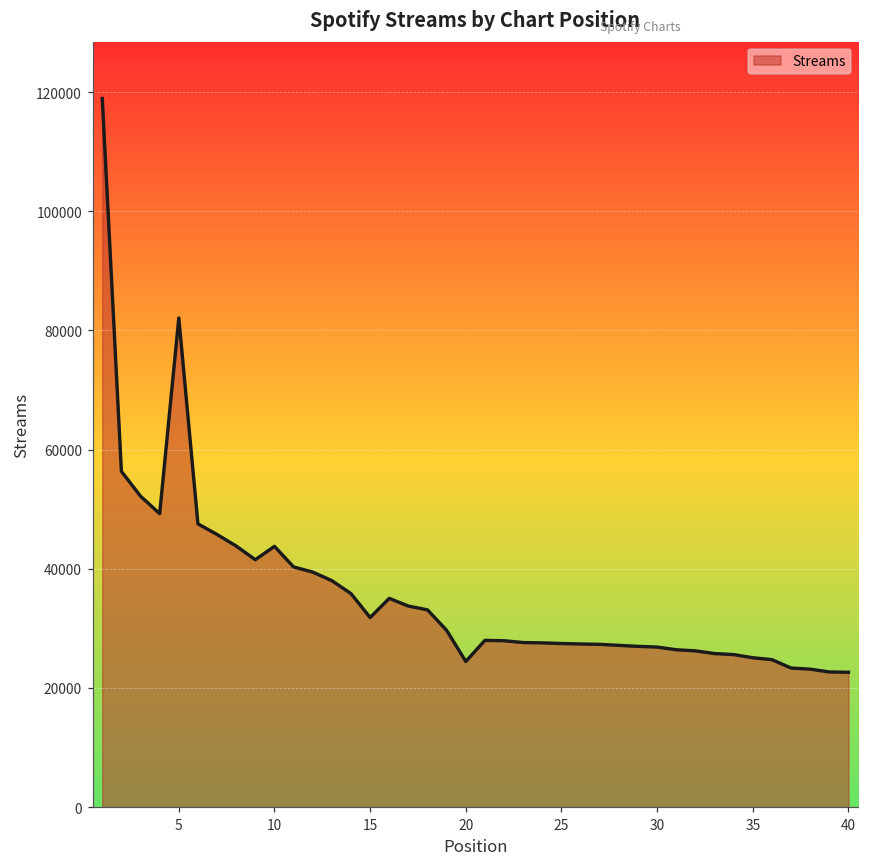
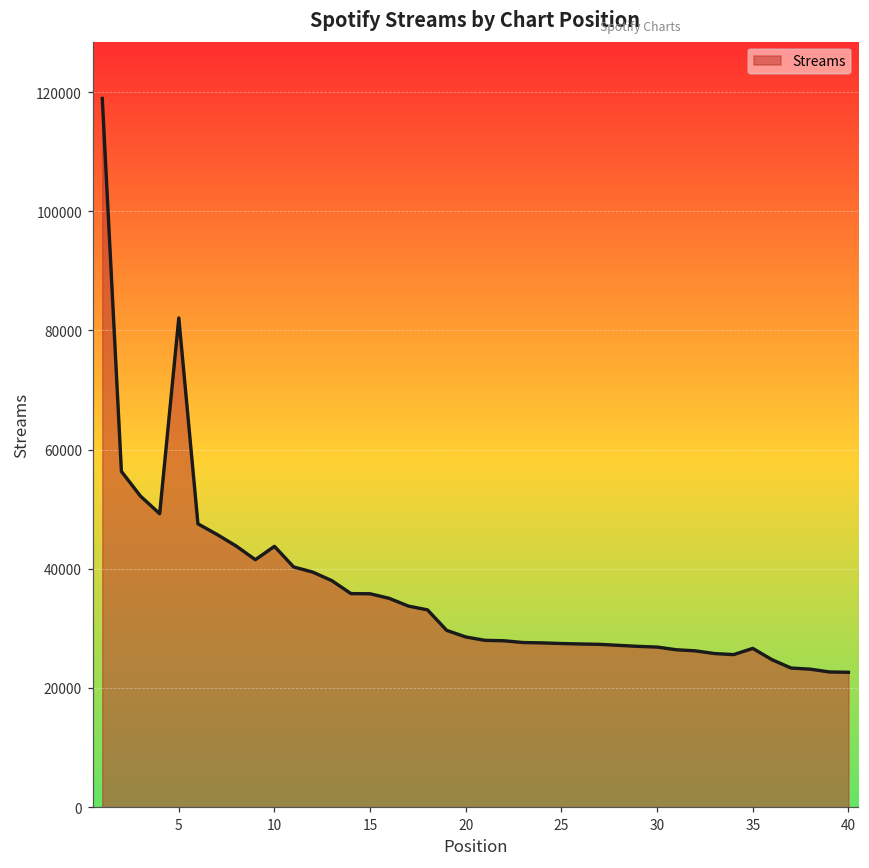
  {
    "5": 82000,
    "10": 44000,
-   "15": 32000,
-   "20": 24000,
+   "15": 36000,
+   "20": 29000,
    "25": 27000,
    "30": 27000,
-   "35": 25000,
+   "35": 27000,
    "40": 23000
  }
